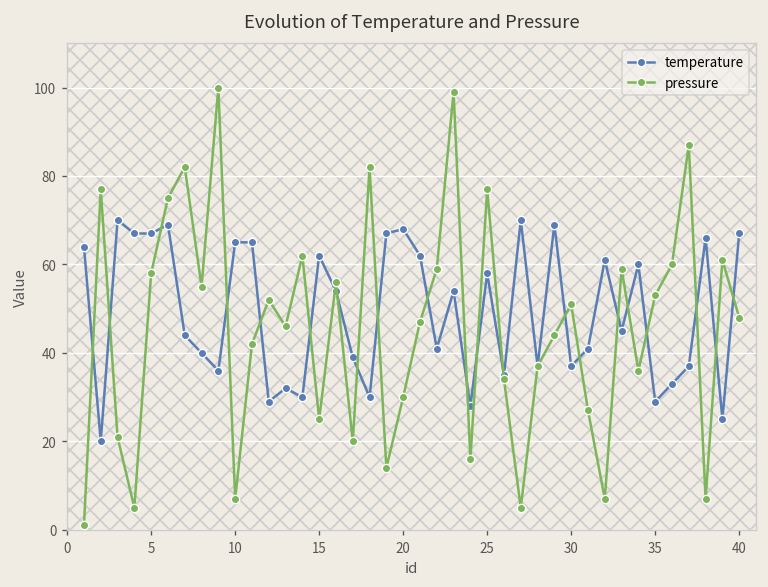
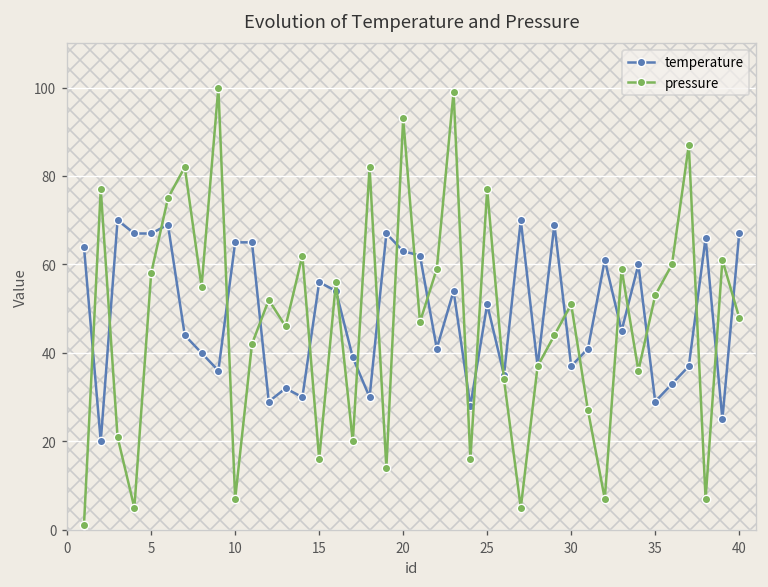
  {
    "temperature": {
      "5": 67,
      "10": 65,
-     "15": 62,
-     "20": 68,
-     "25": 58,
+     "15": 56,
+     "20": 63,
+     "25": 51,
      "30": 37,
      "35": 29,
      "40": 67
    },
    "pressure": {
      "5": 58,
      "10": 7,
-     "15": 25,
-     "20": 30,
+     "15": 16,
+     "20": 93,
      "25": 77,
      "30": 51,
      "35": 53,
      "40": 48
    }
  }
